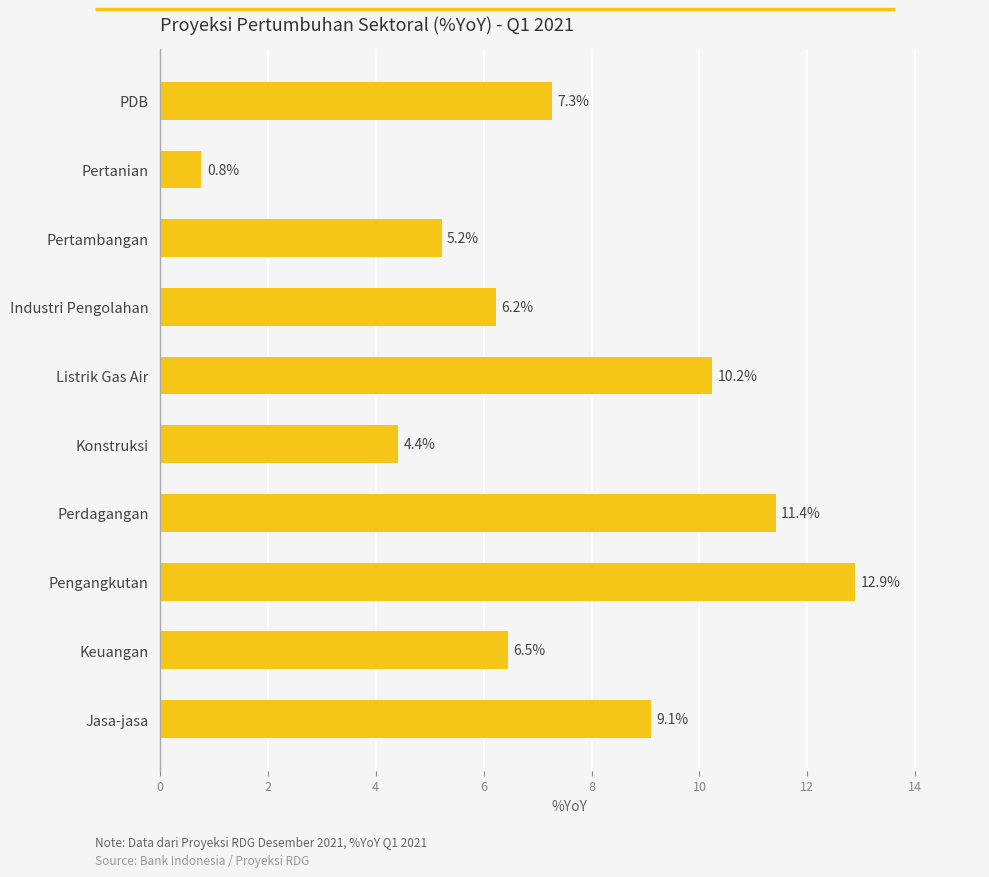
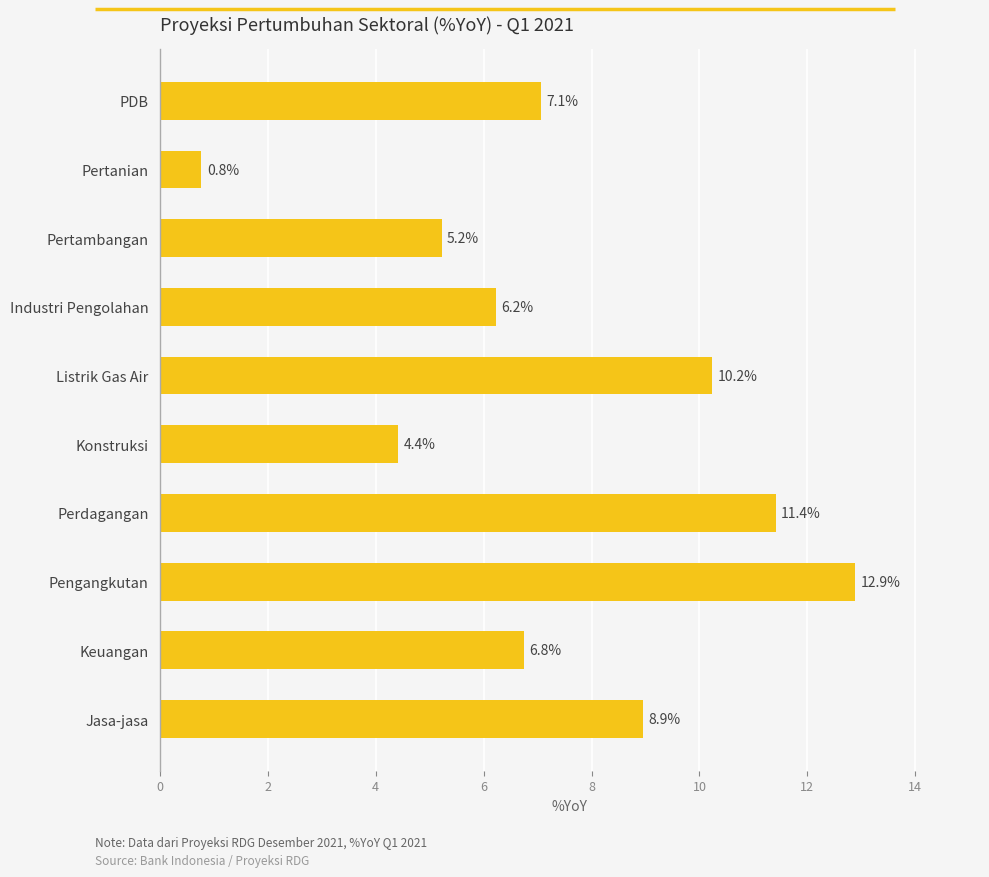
  {
-   "PDB": "7.3%",
+   "PDB": "7.1%",
    "Pertanian": "0.8%",
    "Pertambangan": "5.2%",
    "Industri Pengolahan": "6.2%",
    "Listrik Gas Air": "10.2%",
    "Konstruksi": "4.4%",
    "Perdagangan": "11.4%",
    "Pengangkutan": "12.9%",
-   "Keuangan": "6.5%",
-   "Jasa-jasa": "9.1%"
+   "Keuangan": "6.8%",
+   "Jasa-jasa": "8.9%"
  }
